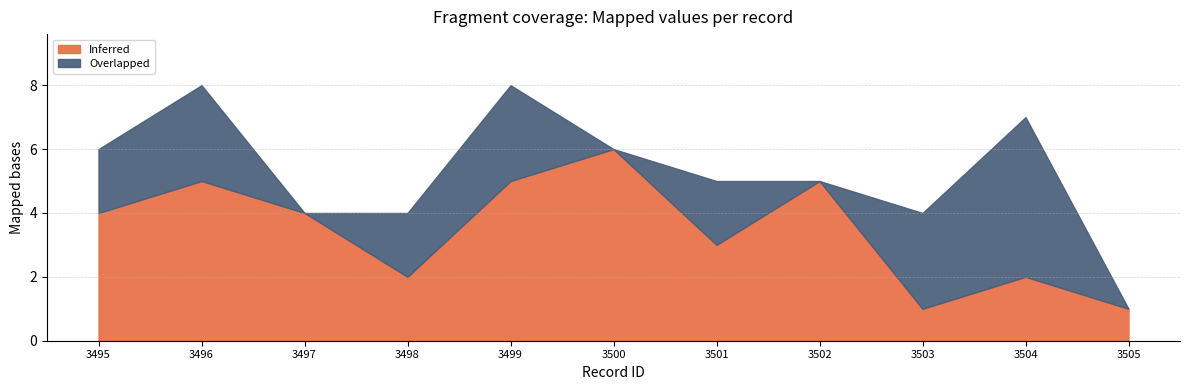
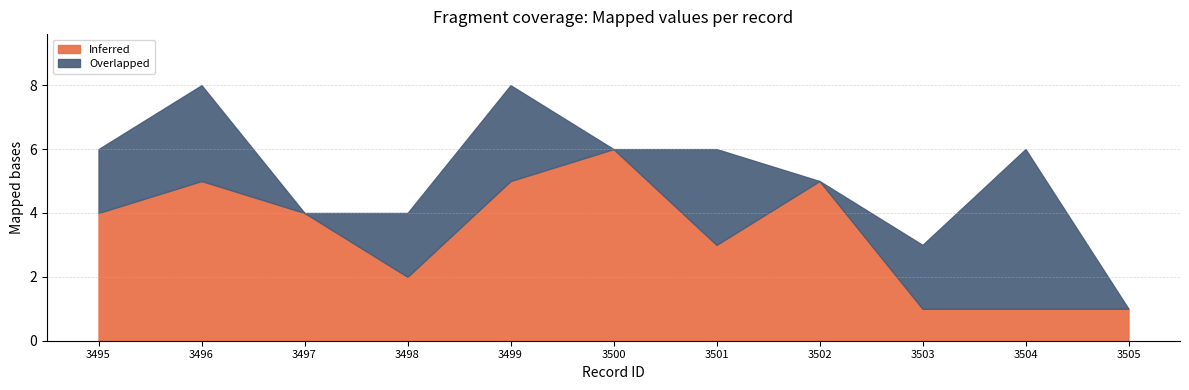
  {
    "Inferred": {
      "3495": 4,
      "3496": 5,
      "3498": 2,
      "3499": 5,
      "3501": 3,
      "3503": 1,
-     "3504": 2
+     "3504": 1
    },
    "Overlapped": {
      "3495": 2,
      "3496": 3,
      "3498": 2,
      "3499": 3,
-     "3501": 2,
-     "3503": 3,
+     "3501": 3,
+     "3503": 2,
      "3504": 5
    }
  }
